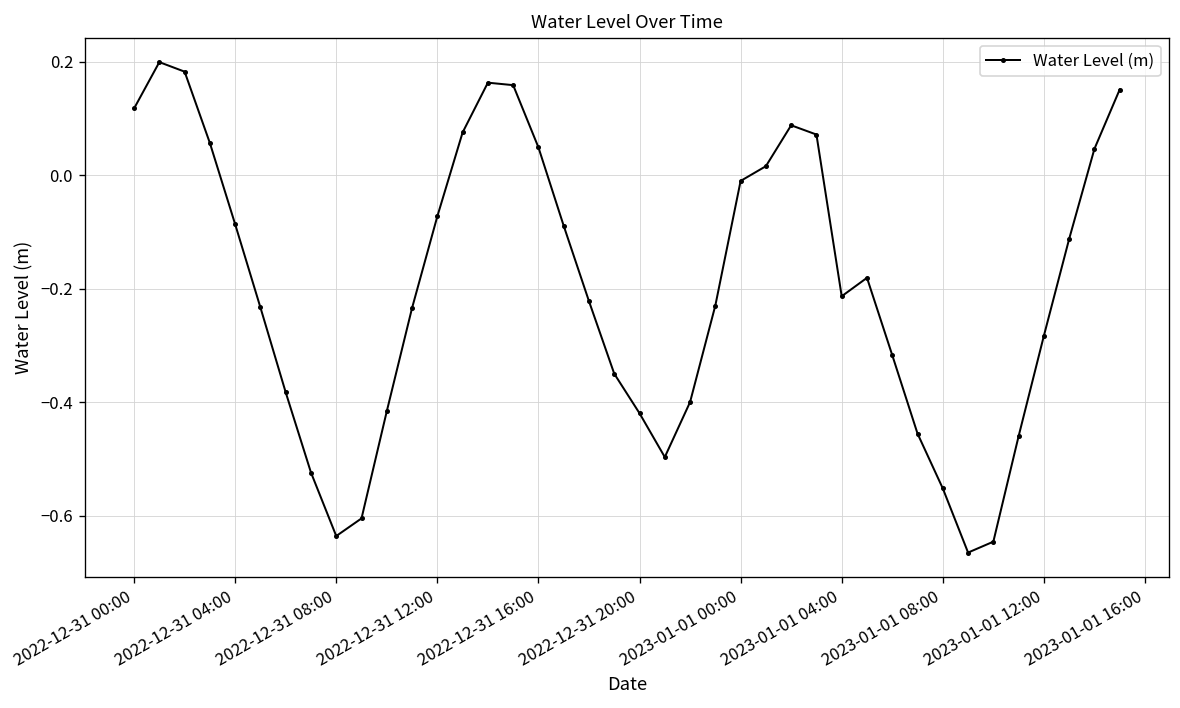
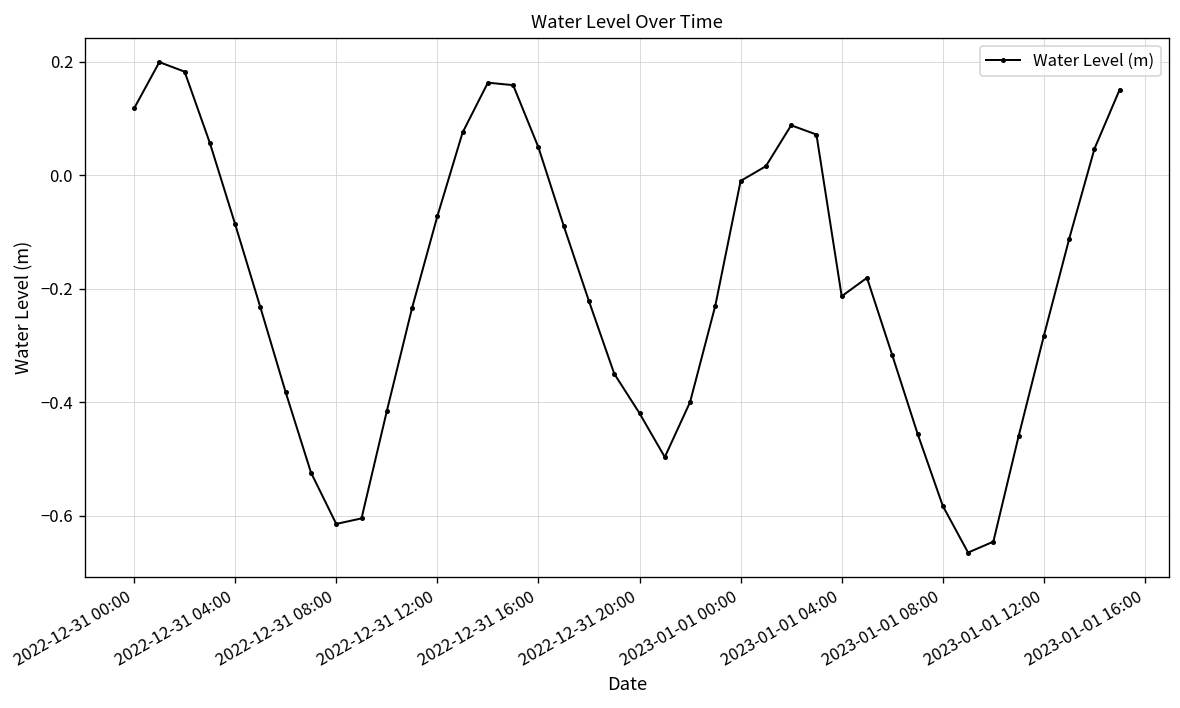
  {
    "2022-12-31 00:00": 0.12,
    "2022-12-31 04:00": -0.09,
-   "2022-12-31 08:00": -0.64,
+   "2022-12-31 08:00": -0.61,
    "2022-12-31 12:00": -0.07,
    "2022-12-31 16:00": 0.05,
    "2022-12-31 20:00": -0.42,
    "2023-01-01 00:00": -0.01,
    "2023-01-01 04:00": -0.21,
-   "2023-01-01 08:00": -0.55,
+   "2023-01-01 08:00": -0.58,
    "2023-01-01 12:00": -0.28
  }
